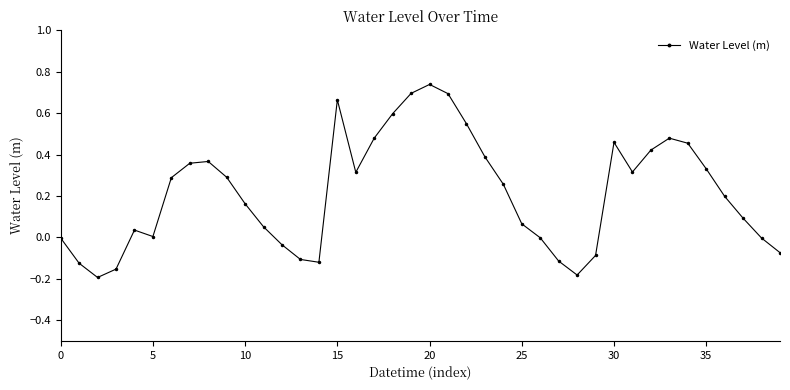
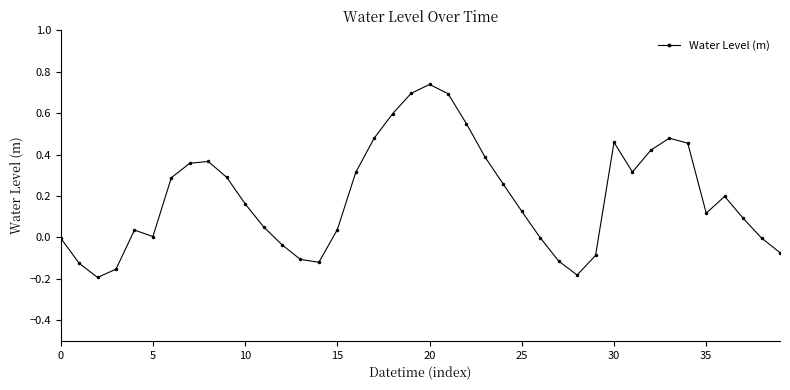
  {
    "0": 0.00,
    "5": 0.00,
    "10": 0.16,
-   "15": 0.66,
+   "15": 0.04,
    "20": 0.74,
-   "25": 0.07,
+   "25": 0.13,
    "30": 0.46,
-   "35": 0.33
+   "35": 0.12
  }
